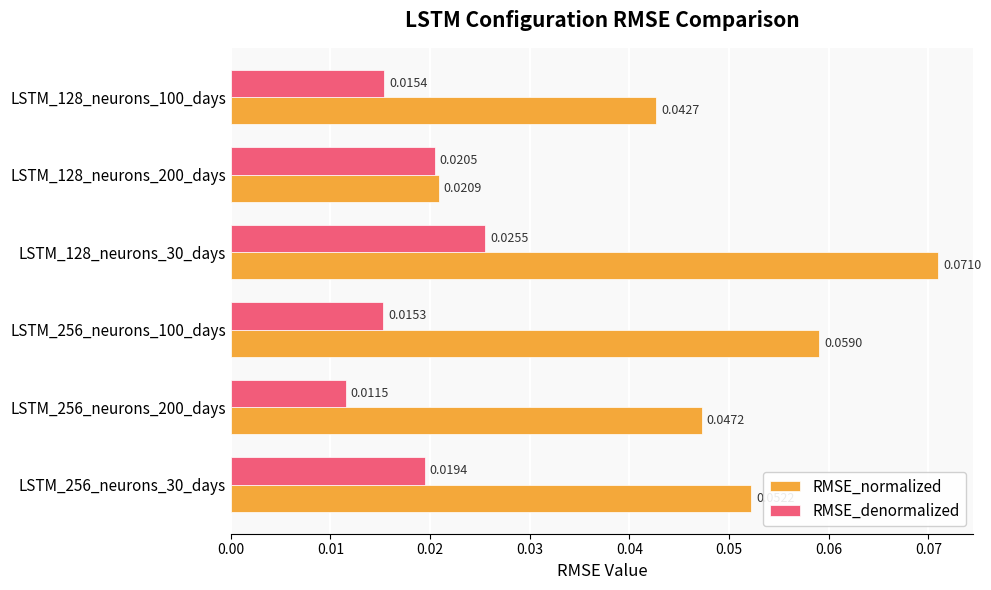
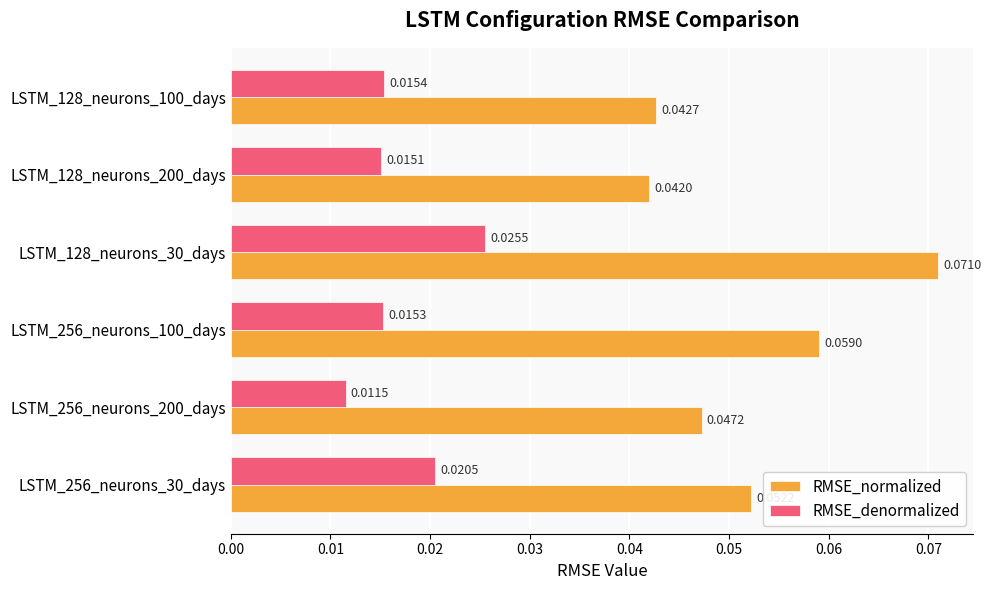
  {
    "RMSE_normalized": {
      "LSTM_128_neurons_100_days": 0.0427,
-     "LSTM_128_neurons_200_days": 0.0209,
+     "LSTM_128_neurons_200_days": 0.0420,
      "LSTM_128_neurons_30_days": 0.0710,
      "LSTM_256_neurons_100_days": 0.0590,
      "LSTM_256_neurons_200_days": 0.0472
    },
    "RMSE_denormalized": {
      "LSTM_128_neurons_100_days": 0.0154,
-     "LSTM_128_neurons_200_days": 0.0205,
+     "LSTM_128_neurons_200_days": 0.0151,
      "LSTM_128_neurons_30_days": 0.0255,
      "LSTM_256_neurons_100_days": 0.0153,
      "LSTM_256_neurons_200_days": 0.0115,
-     "LSTM_256_neurons_30_days": 0.0194
+     "LSTM_256_neurons_30_days": 0.0205
    }
  }
